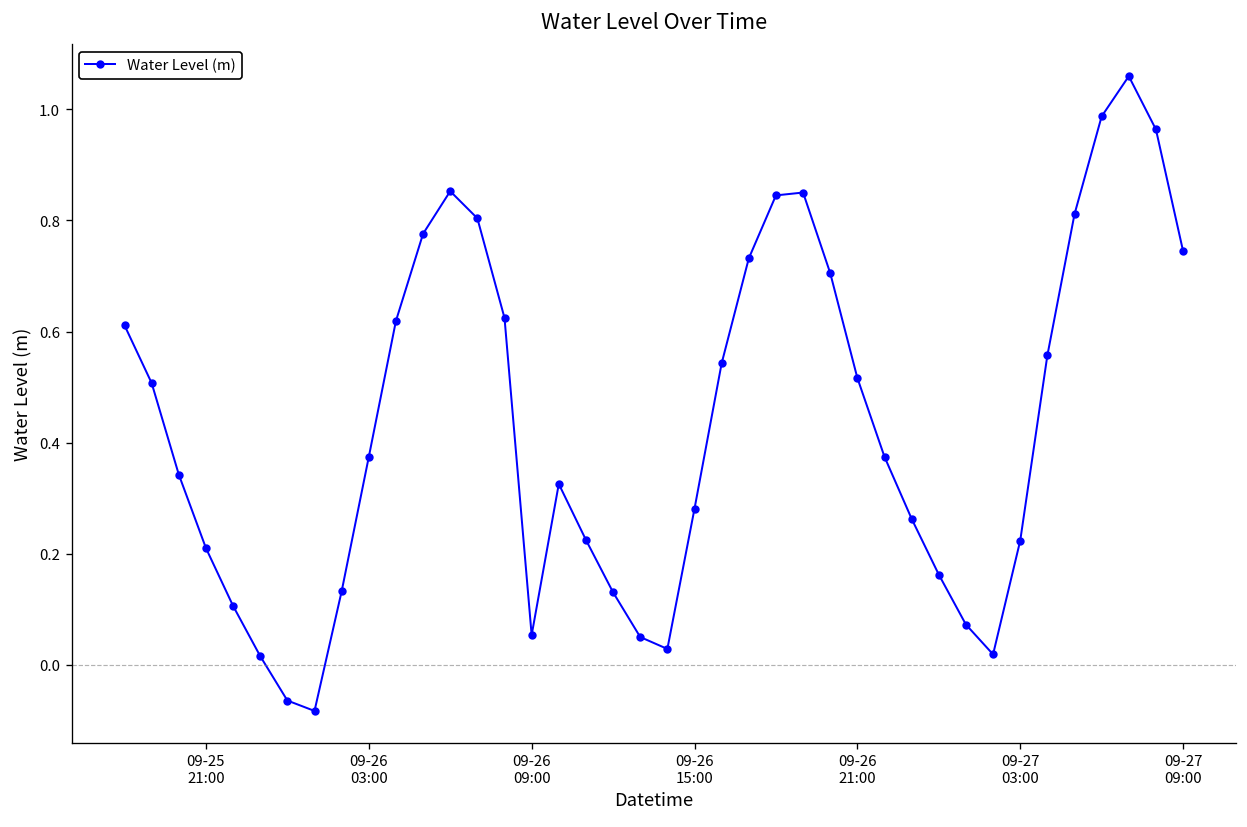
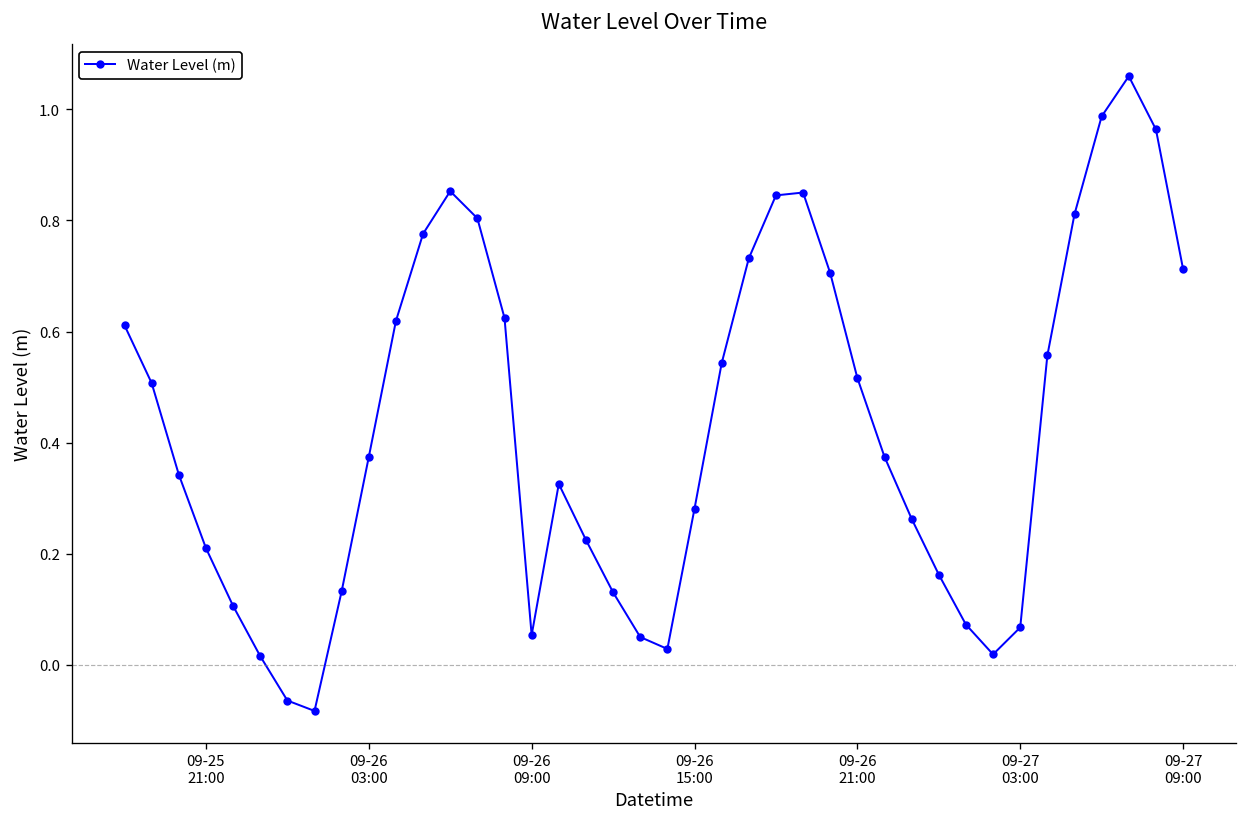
  {
    "09-25 21:00": 0.21,
    "09-26 03:00": 0.37,
    "09-26 09:00": 0.05,
    "09-26 15:00": 0.28,
    "09-26 21:00": 0.52,
-   "09-27 03:00": 0.22,
-   "09-27 09:00": 0.75
+   "09-27 03:00": 0.07,
+   "09-27 09:00": 0.71
  }
